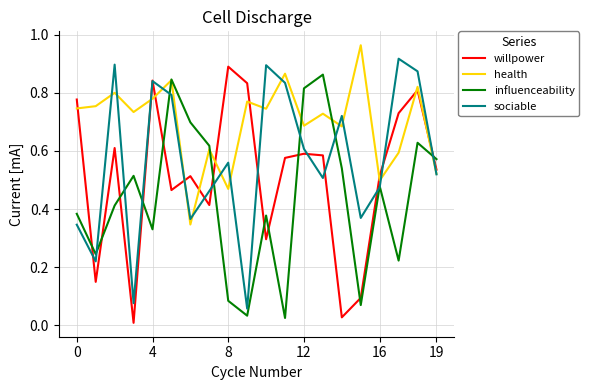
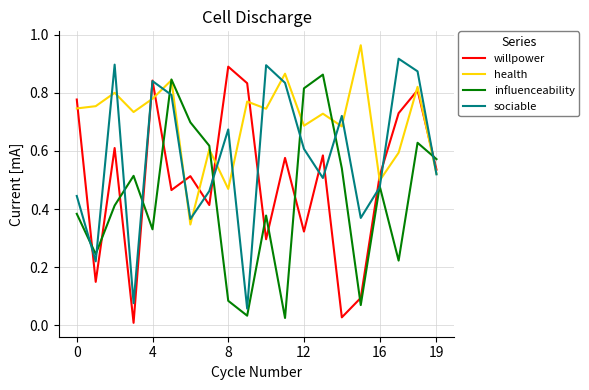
  {
    "willpower": {
      "0": 0.78,
      "8": 0.89,
-     "12": 0.59,
+     "12": 0.32,
      "16": 0.51,
      "19": 0.54
    },
    "health": {
      "0": 0.75,
      "4": 0.78,
      "8": 0.47,
      "12": 0.69,
      "16": 0.50
    },
    "influenceability": {
      "0": 0.38,
      "4": 0.33,
      "8": 0.08,
      "12": 0.82,
      "19": 0.57
    },
    "sociable": {
-     "0": 0.35,
-     "8": 0.56,
+     "0": 0.45,
+     "8": 0.67,
      "12": 0.61
    }
  }
